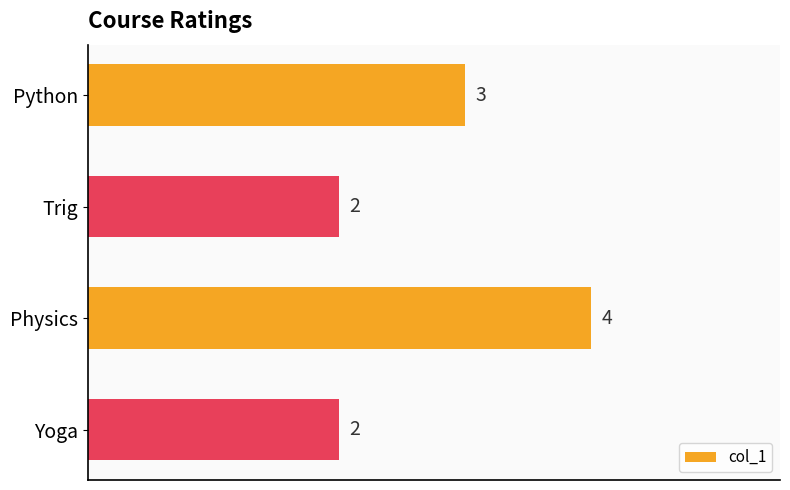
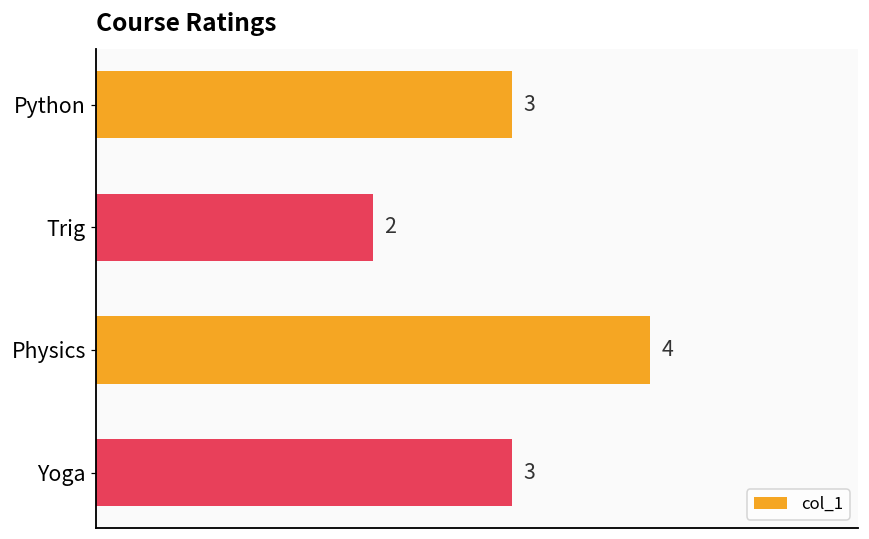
  {
    "Python": 3,
    "Trig": 2,
    "Physics": 4,
-   "Yoga": 2
+   "Yoga": 3
  }
